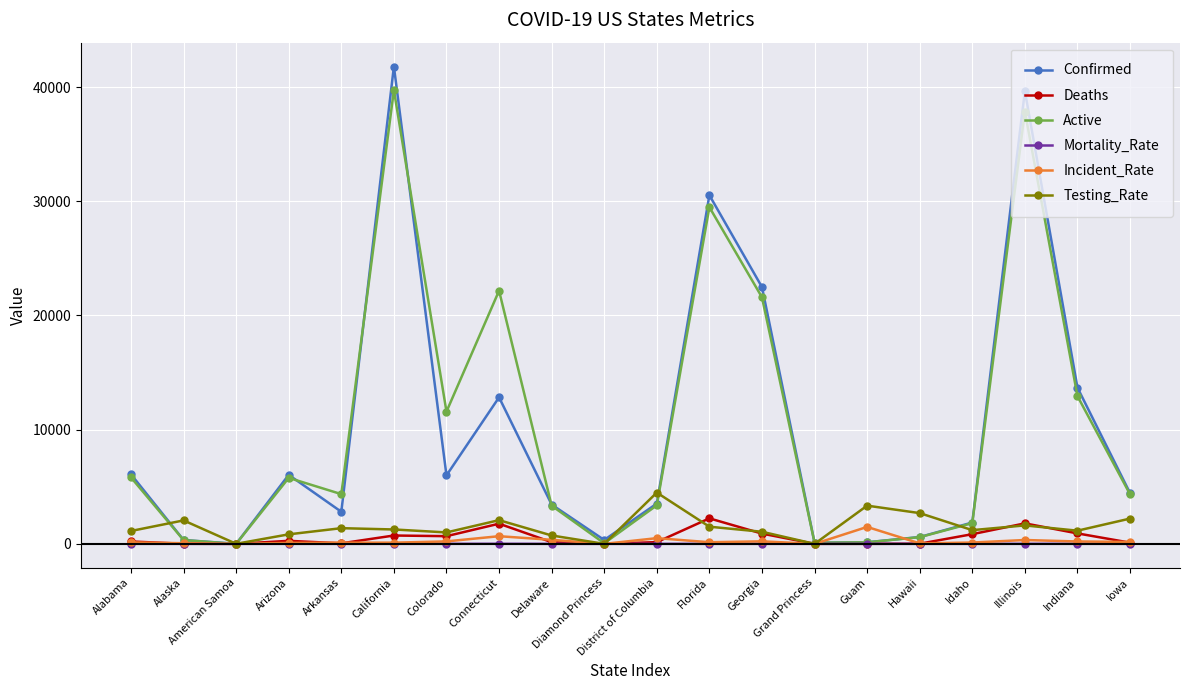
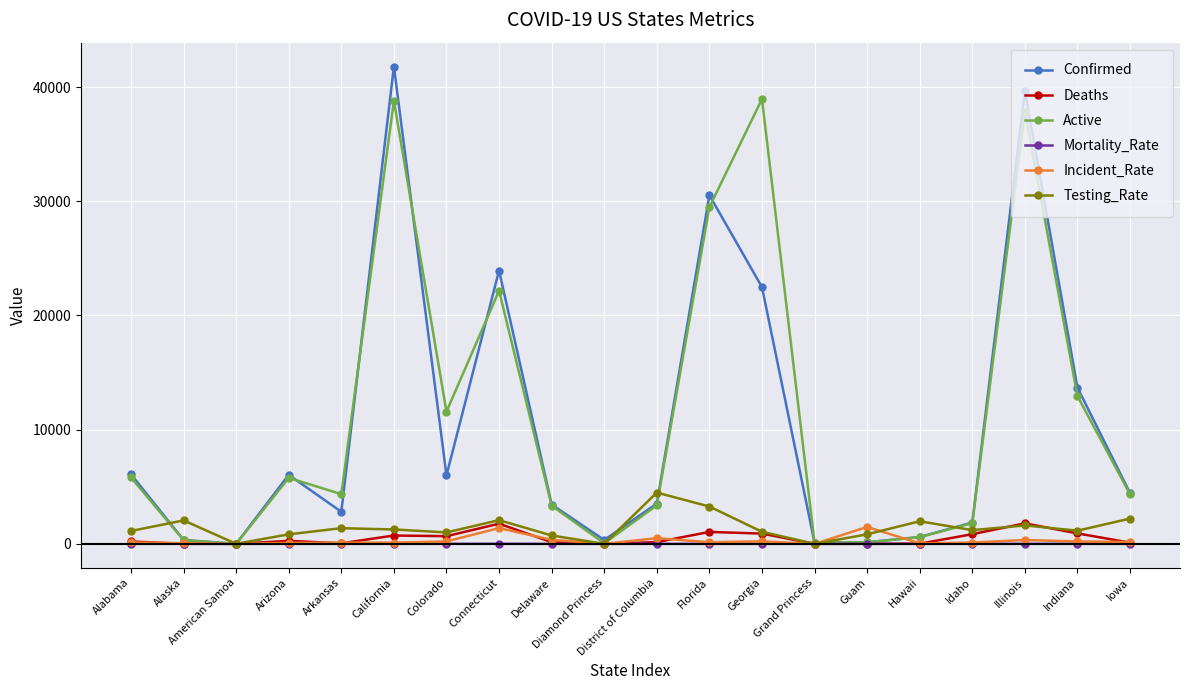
  {
    "Confirmed": {
      "Alabama": 6100,
      "Arizona": 6000,
      "Arkansas": 2800,
      "California": 41800,
      "Colorado": 6000,
-     "Connecticut": 12800,
+     "Connecticut": 23900,
      "Diamond Princess": 300,
      "Florida": 30500,
      "Georgia": 22500,
      "Indiana": 13700
    },
    "Deaths": {
      "California": 700,
      "Colorado": 700,
      "Connecticut": 1800,
-     "Florida": 2200,
+     "Florida": 1000,
      "Idaho": 800,
      "Indiana": 900
    },
    "Active": {
      "Alabama": 5800,
      "Arizona": 5800,
      "Arkansas": 4400,
-     "California": 39700,
+     "California": 38800,
      "Colorado": 11600,
      "Connecticut": 22200,
      "Florida": 29500,
-     "Georgia": 21600,
+     "Georgia": 39000,
      "Indiana": 12900
    },
    "Mortality_Rate": {
      "Connecticut": 0,
      "Illinois": 0
    },
    "Incident_Rate": {
-     "Connecticut": 700,
+     "Connecticut": 1400,
      "District of Columbia": 500,
      "Guam": 1500,
      "Illinois": 300
    },
    "Testing_Rate": {
      "Alabama": 1100,
      "Alaska": 2100,
      "Arizona": 800,
      "Arkansas": 1400,
      "California": 1300,
      "Colorado": 1000,
      "Connecticut": 2100,
      "Delaware": 700,
      "District of Columbia": 4500,
-     "Florida": 1500,
-     "Guam": 3300,
-     "Hawaii": 2700,
+     "Florida": 3300,
+     "Guam": 800,
+     "Hawaii": 2000,
      "Idaho": 1200,
      "Indiana": 1200,
      "Iowa": 2200
    }
  }
